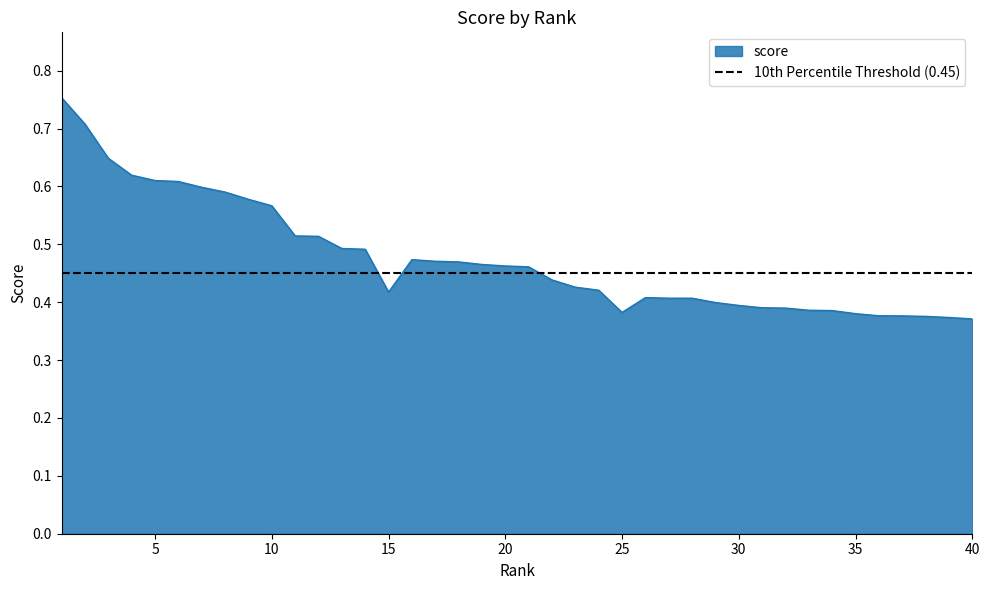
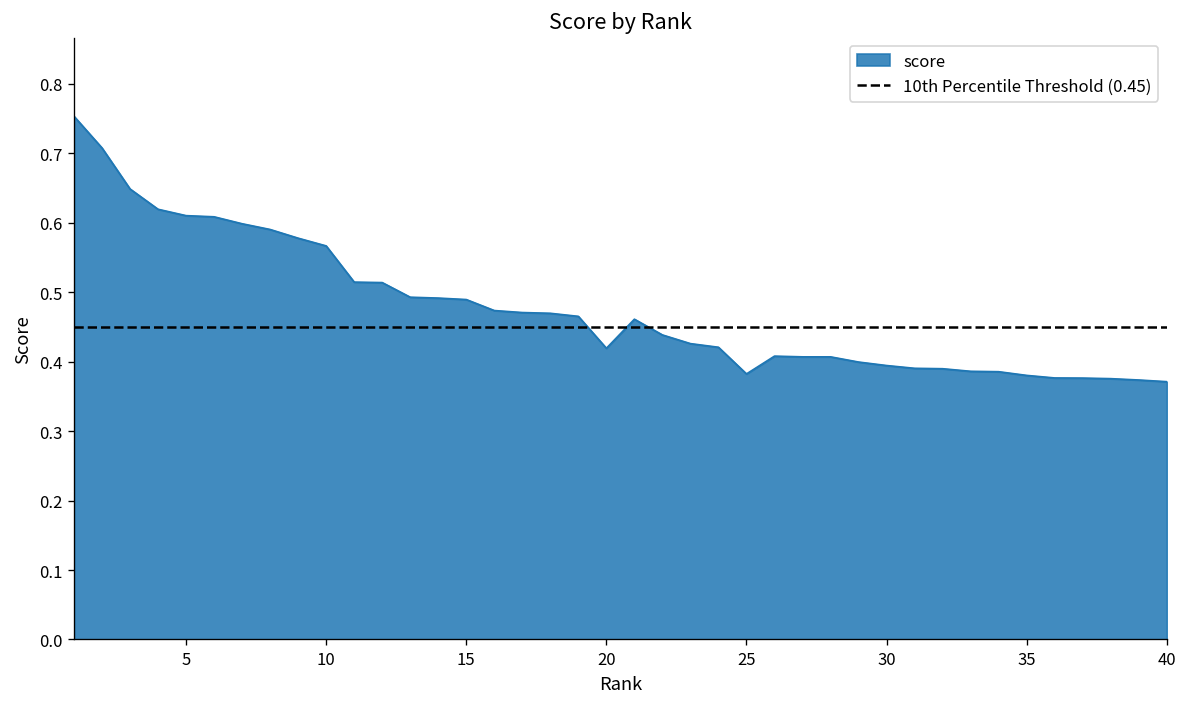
  {
    "5": 0.61,
    "10": 0.57,
-   "15": 0.42,
-   "20": 0.46,
+   "15": 0.49,
+   "20": 0.42,
    "25": 0.38,
    "30": 0.39,
    "35": 0.38,
    "40": 0.37
  }
